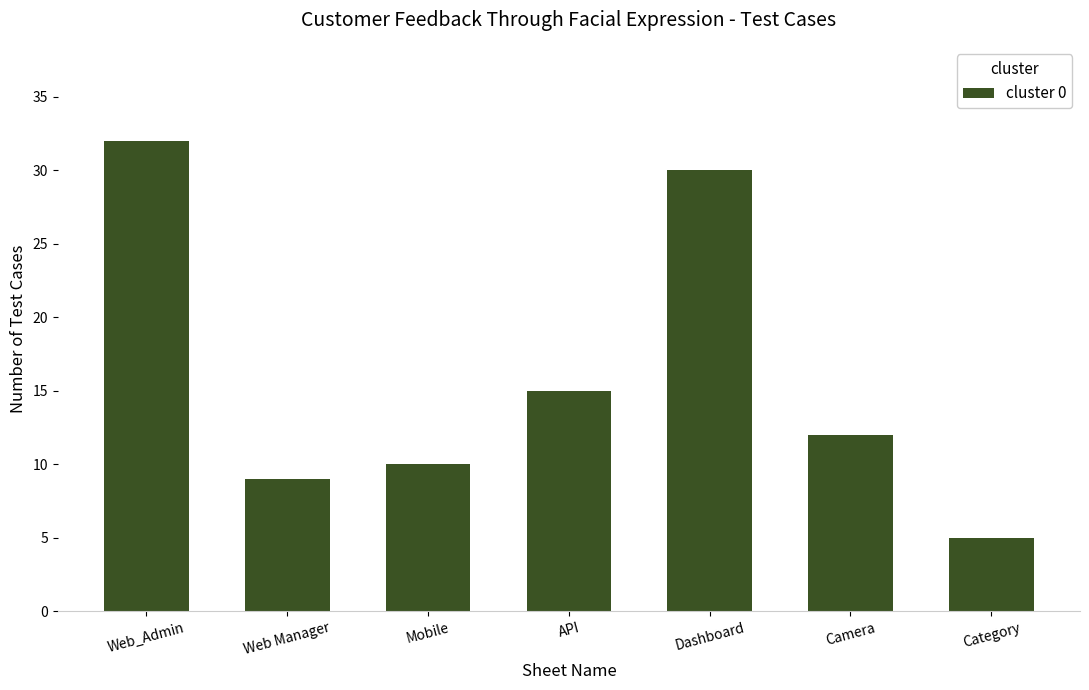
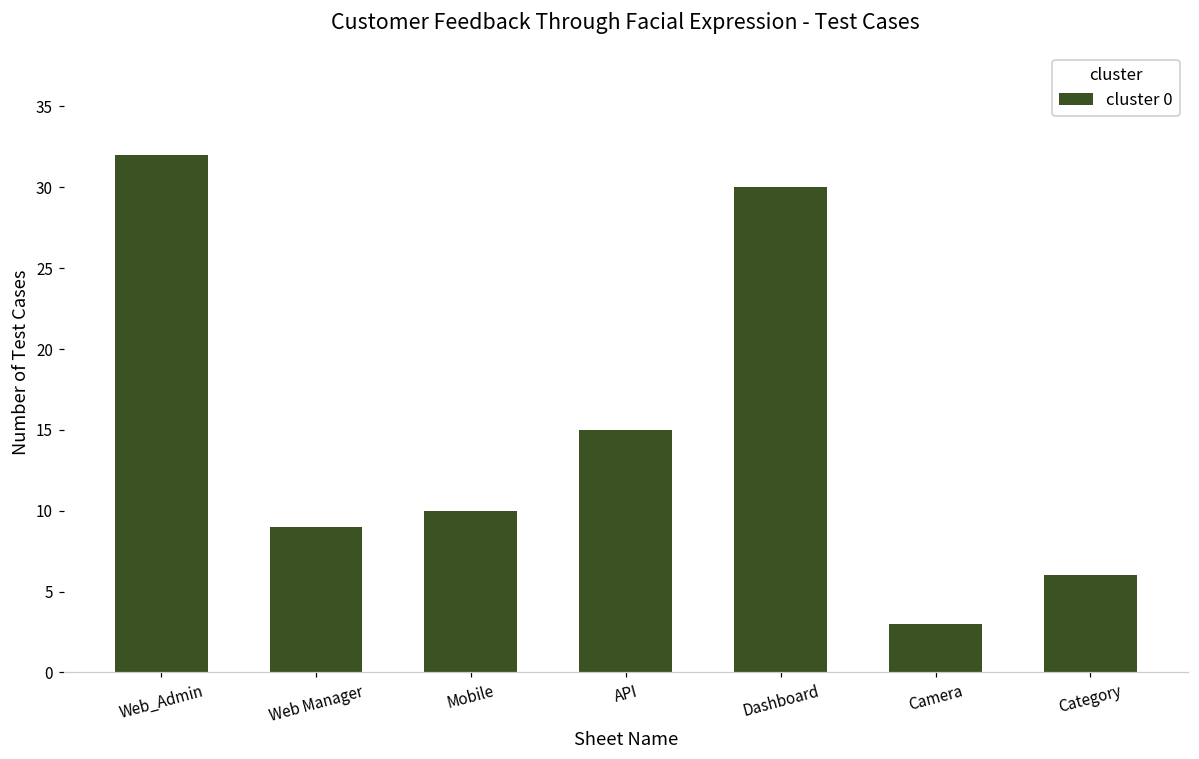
  {
    "Web_Admin": 32,
    "Web Manager": 9,
    "Mobile": 10,
    "API": 15,
    "Dashboard": 30,
-   "Camera": 12,
-   "Category": 5
+   "Camera": 3,
+   "Category": 6
  }
